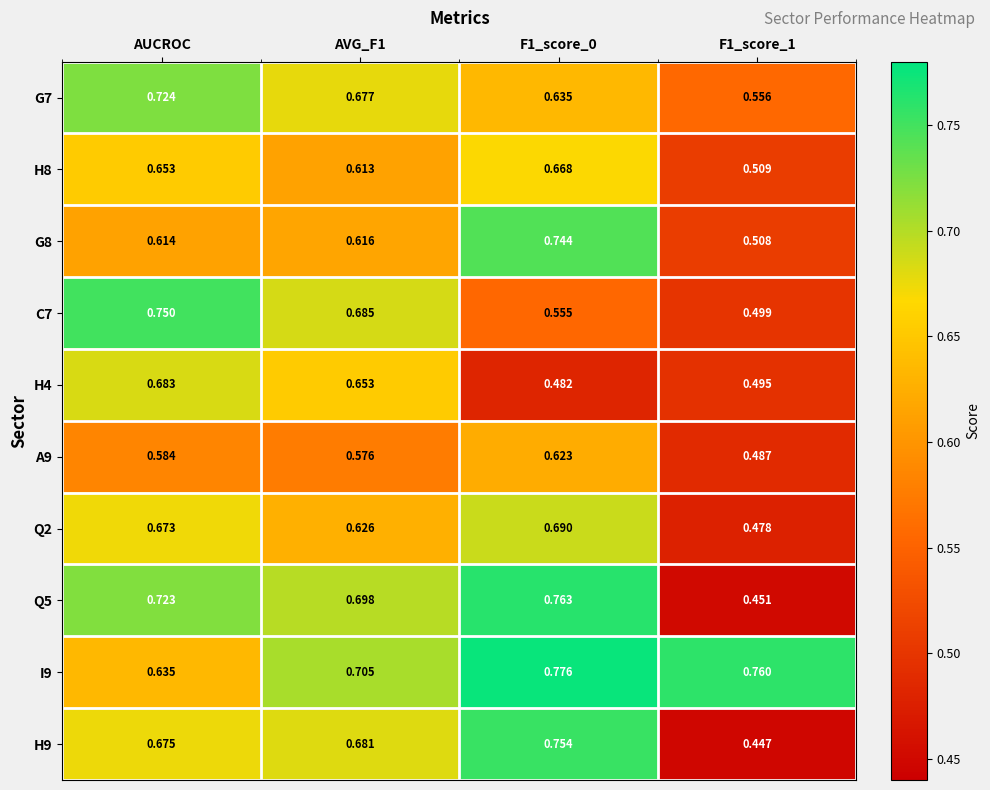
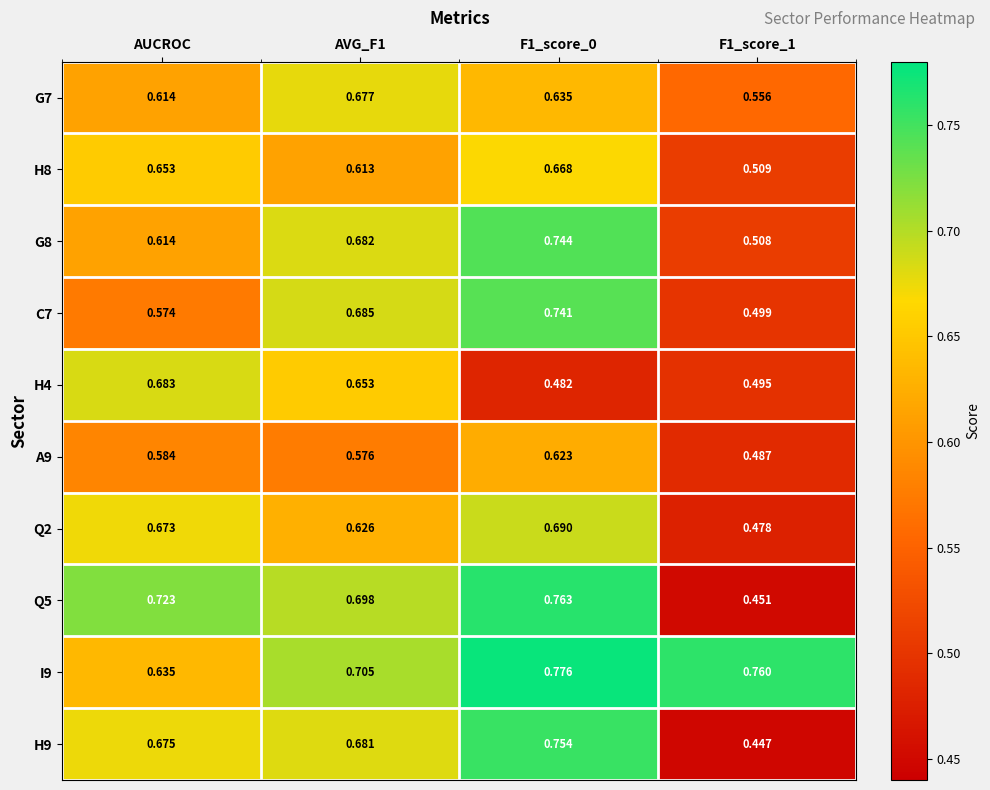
  {
    "G7": {
-     "AUCROC": 0.724,
+     "AUCROC": 0.614,
      "AVG_F1": 0.677,
      "F1_score_0": 0.635,
      "F1_score_1": 0.556
    },
    "H8": {
      "AUCROC": 0.653,
      "AVG_F1": 0.613,
      "F1_score_0": 0.668,
      "F1_score_1": 0.509
    },
    "G8": {
      "AUCROC": 0.614,
-     "AVG_F1": 0.616,
+     "AVG_F1": 0.682,
      "F1_score_0": 0.744,
      "F1_score_1": 0.508
    },
    "C7": {
-     "AUCROC": 0.750,
+     "AUCROC": 0.574,
      "AVG_F1": 0.685,
-     "F1_score_0": 0.555,
+     "F1_score_0": 0.741,
      "F1_score_1": 0.499
    },
    "H4": {
      "AUCROC": 0.683,
      "AVG_F1": 0.653,
      "F1_score_0": 0.482,
      "F1_score_1": 0.495
    },
    "A9": {
      "AUCROC": 0.584,
      "AVG_F1": 0.576,
      "F1_score_0": 0.623,
      "F1_score_1": 0.487
    },
    "Q2": {
      "AUCROC": 0.673,
      "AVG_F1": 0.626,
      "F1_score_0": 0.690,
      "F1_score_1": 0.478
    },
    "Q5": {
      "AUCROC": 0.723,
      "AVG_F1": 0.698,
      "F1_score_0": 0.763,
      "F1_score_1": 0.451
    },
    "I9": {
      "AUCROC": 0.635,
      "AVG_F1": 0.705,
      "F1_score_0": 0.776,
      "F1_score_1": 0.760
    },
    "H9": {
      "AUCROC": 0.675,
      "AVG_F1": 0.681,
      "F1_score_0": 0.754,
      "F1_score_1": 0.447
    }
  }
